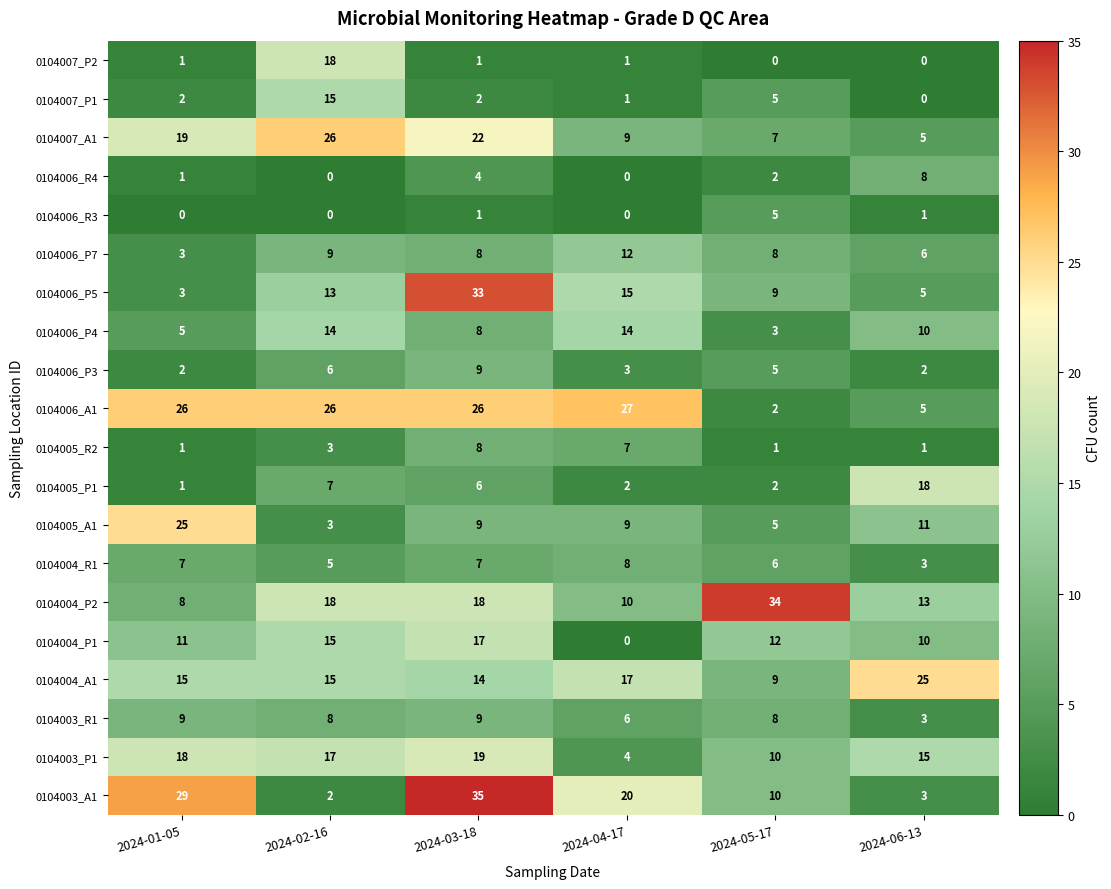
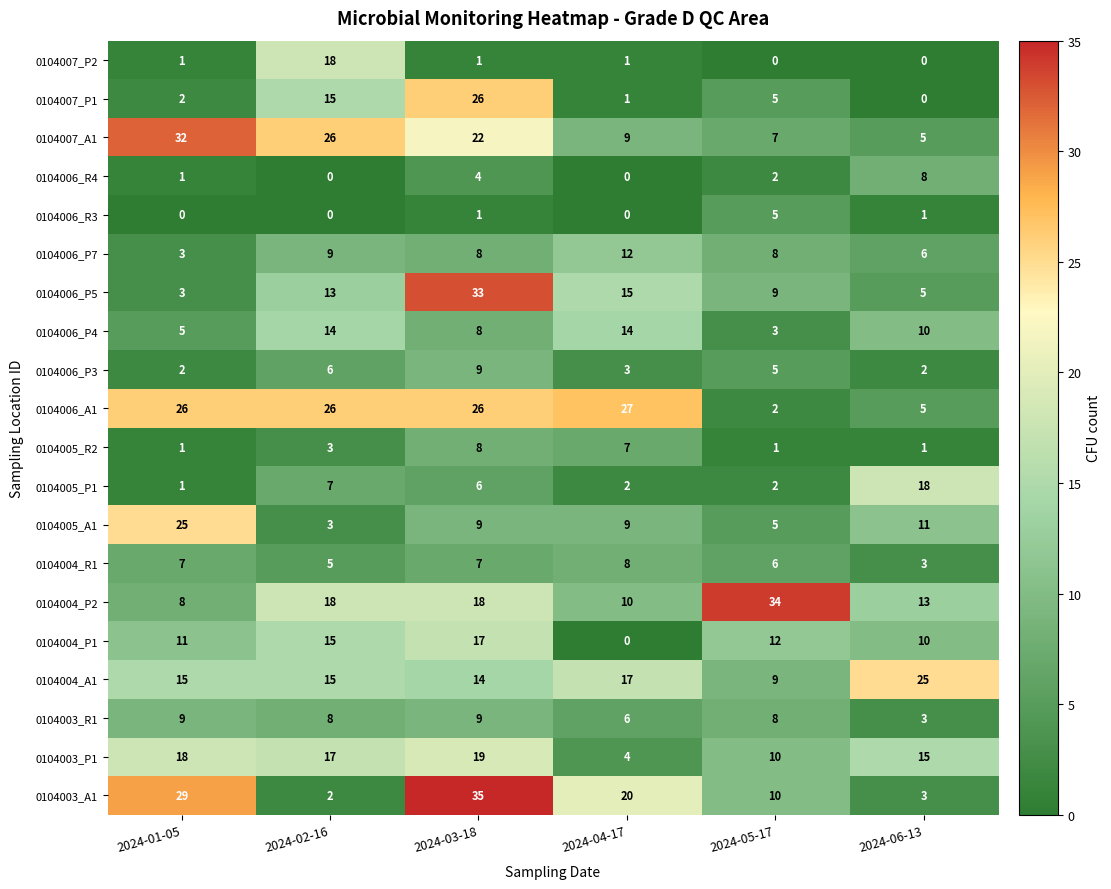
  {
    "0104007_P2": {
      "2024-01-05": 1,
      "2024-02-16": 18,
      "2024-03-18": 1,
      "2024-04-17": 1,
      "2024-05-17": 0,
      "2024-06-13": 0
    },
    "0104007_P1": {
      "2024-01-05": 2,
      "2024-02-16": 15,
-     "2024-03-18": 2,
+     "2024-03-18": 26,
      "2024-04-17": 1,
      "2024-05-17": 5,
      "2024-06-13": 0
    },
    "0104007_A1": {
-     "2024-01-05": 19,
+     "2024-01-05": 32,
      "2024-02-16": 26,
      "2024-03-18": 22,
      "2024-04-17": 9,
      "2024-05-17": 7,
      "2024-06-13": 5
    },
    "0104006_R4": {
      "2024-01-05": 1,
      "2024-02-16": 0,
      "2024-03-18": 4,
      "2024-04-17": 0,
      "2024-05-17": 2,
      "2024-06-13": 8
    },
    "0104006_R3": {
      "2024-01-05": 0,
      "2024-02-16": 0,
      "2024-03-18": 1,
      "2024-04-17": 0,
      "2024-05-17": 5,
      "2024-06-13": 1
    },
    "0104006_P7": {
      "2024-01-05": 3,
      "2024-02-16": 9,
      "2024-03-18": 8,
      "2024-04-17": 12,
      "2024-05-17": 8,
      "2024-06-13": 6
    },
    "0104006_P5": {
      "2024-01-05": 3,
      "2024-02-16": 13,
      "2024-03-18": 33,
      "2024-04-17": 15,
      "2024-05-17": 9,
      "2024-06-13": 5
    },
    "0104006_P4": {
      "2024-01-05": 5,
      "2024-02-16": 14,
      "2024-03-18": 8,
      "2024-04-17": 14,
      "2024-05-17": 3,
      "2024-06-13": 10
    },
    "0104006_P3": {
      "2024-01-05": 2,
      "2024-02-16": 6,
      "2024-03-18": 9,
      "2024-04-17": 3,
      "2024-05-17": 5,
      "2024-06-13": 2
    },
    "0104006_A1": {
      "2024-01-05": 26,
      "2024-02-16": 26,
      "2024-03-18": 26,
      "2024-04-17": 27,
      "2024-05-17": 2,
      "2024-06-13": 5
    },
    "0104005_R2": {
      "2024-01-05": 1,
      "2024-02-16": 3,
      "2024-03-18": 8,
      "2024-04-17": 7,
      "2024-05-17": 1,
      "2024-06-13": 1
    },
    "0104005_P1": {
      "2024-01-05": 1,
      "2024-02-16": 7,
      "2024-03-18": 6,
      "2024-04-17": 2,
      "2024-05-17": 2,
      "2024-06-13": 18
    },
    "0104005_A1": {
      "2024-01-05": 25,
      "2024-02-16": 3,
      "2024-03-18": 9,
      "2024-04-17": 9,
      "2024-05-17": 5,
      "2024-06-13": 11
    },
    "0104004_R1": {
      "2024-01-05": 7,
      "2024-02-16": 5,
      "2024-03-18": 7,
      "2024-04-17": 8,
      "2024-05-17": 6,
      "2024-06-13": 3
    },
    "0104004_P2": {
      "2024-01-05": 8,
      "2024-02-16": 18,
      "2024-03-18": 18,
      "2024-04-17": 10,
      "2024-05-17": 34,
      "2024-06-13": 13
    },
    "0104004_P1": {
      "2024-01-05": 11,
      "2024-02-16": 15,
      "2024-03-18": 17,
      "2024-04-17": 0,
      "2024-05-17": 12,
      "2024-06-13": 10
    },
    "0104004_A1": {
      "2024-01-05": 15,
      "2024-02-16": 15,
      "2024-03-18": 14,
      "2024-04-17": 17,
      "2024-05-17": 9,
      "2024-06-13": 25
    },
    "0104003_R1": {
      "2024-01-05": 9,
      "2024-02-16": 8,
      "2024-03-18": 9,
      "2024-04-17": 6,
      "2024-05-17": 8,
      "2024-06-13": 3
    },
    "0104003_P1": {
      "2024-01-05": 18,
      "2024-02-16": 17,
      "2024-03-18": 19,
      "2024-04-17": 4,
      "2024-05-17": 10,
      "2024-06-13": 15
    },
    "0104003_A1": {
      "2024-01-05": 29,
      "2024-02-16": 2,
      "2024-03-18": 35,
      "2024-04-17": 20,
      "2024-05-17": 10,
      "2024-06-13": 3
    }
  }
